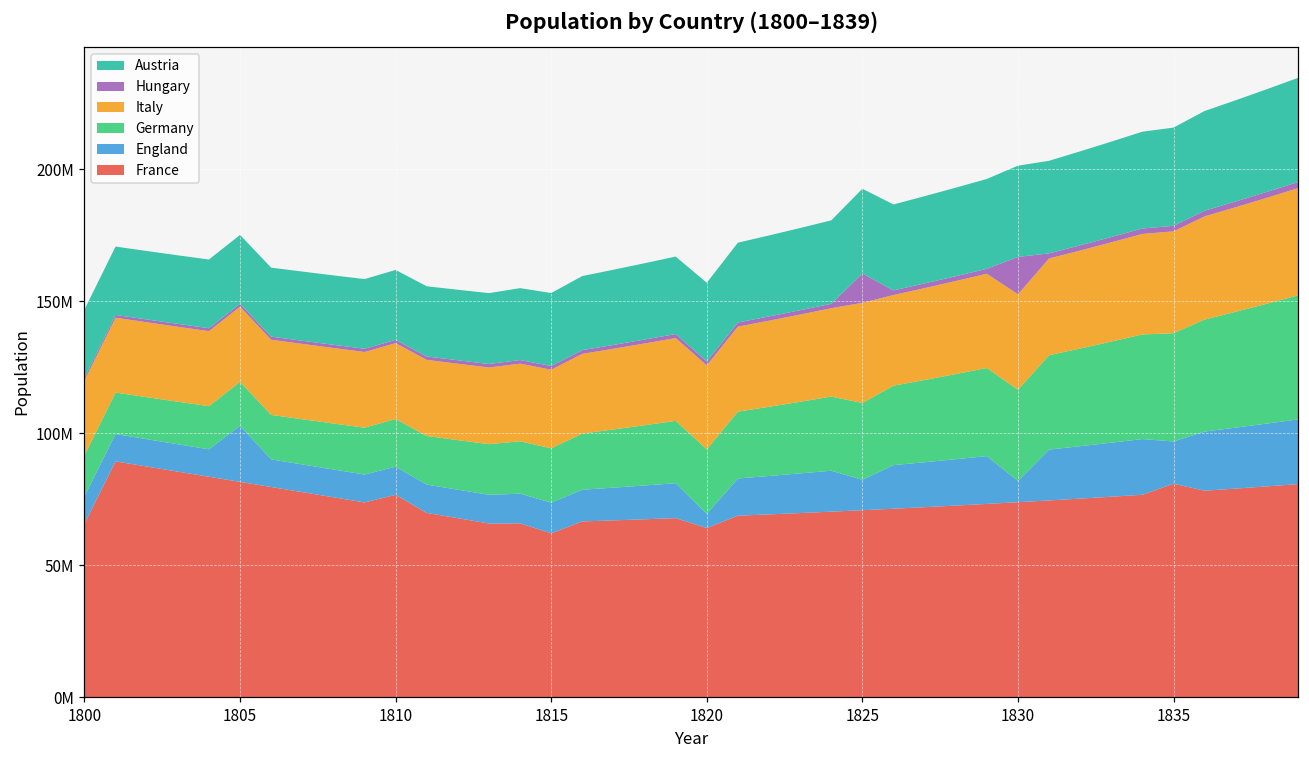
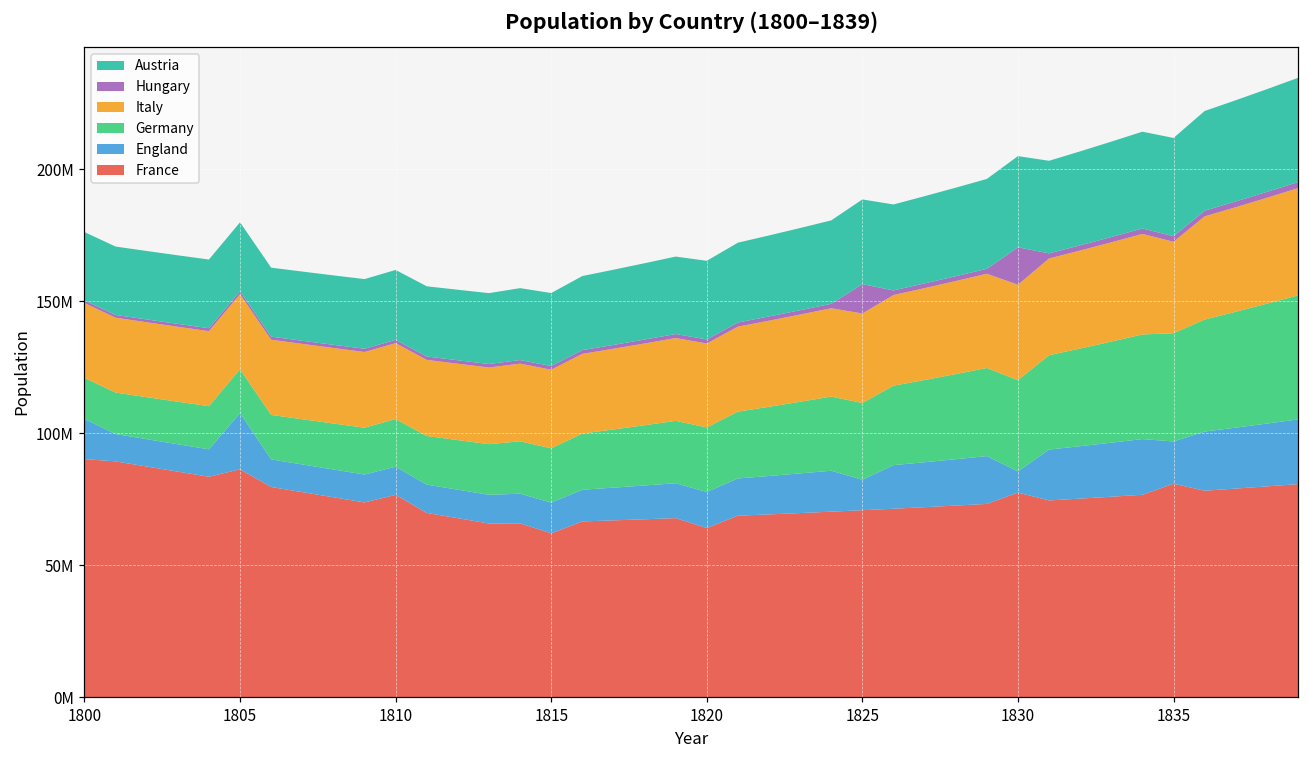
  {
    "France": {
-     "1800": 66000000,
-     "1805": 82000000,
+     "1800": 90000000,
+     "1805": 86000000,
      "1810": 77000000,
      "1815": 62000000,
      "1820": 64000000,
      "1825": 71000000,
-     "1830": 74000000,
+     "1830": 77000000,
      "1835": 81000000
    },
    "England": {
-     "1800": 10000000,
+     "1800": 15000000,
      "1805": 21000000,
      "1810": 11000000,
      "1815": 12000000,
-     "1820": 5000000,
+     "1820": 14000000,
      "1825": 12000000,
      "1830": 8000000,
      "1835": 16000000
    },
    "Italy": {
      "1805": 28000000,
      "1810": 29000000,
      "1815": 30000000,
      "1820": 32000000,
-     "1825": 38000000,
+     "1825": 34000000,
      "1830": 36000000,
-     "1835": 39000000
+     "1835": 35000000
    },
    "Hungary": {
      "1805": 1000000,
      "1810": 1000000,
      "1815": 1000000,
      "1820": 2000000,
      "1825": 11000000,
      "1830": 14000000,
      "1835": 2000000
    }
  }
